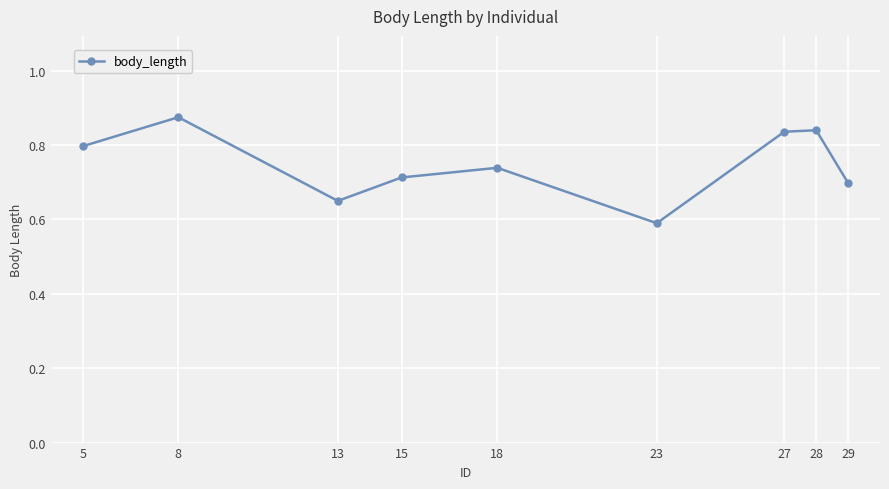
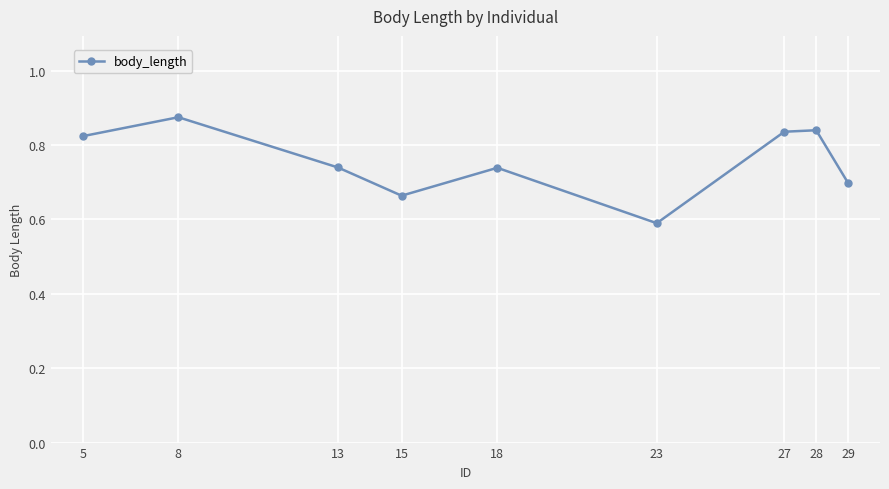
  {
-   "5": 0.80,
+   "5": 0.82,
    "8": 0.88,
-   "13": 0.65,
-   "15": 0.71,
+   "13": 0.74,
+   "15": 0.66,
    "18": 0.74,
    "23": 0.59,
    "27": 0.84,
    "28": 0.84,
    "29": 0.70
  }
